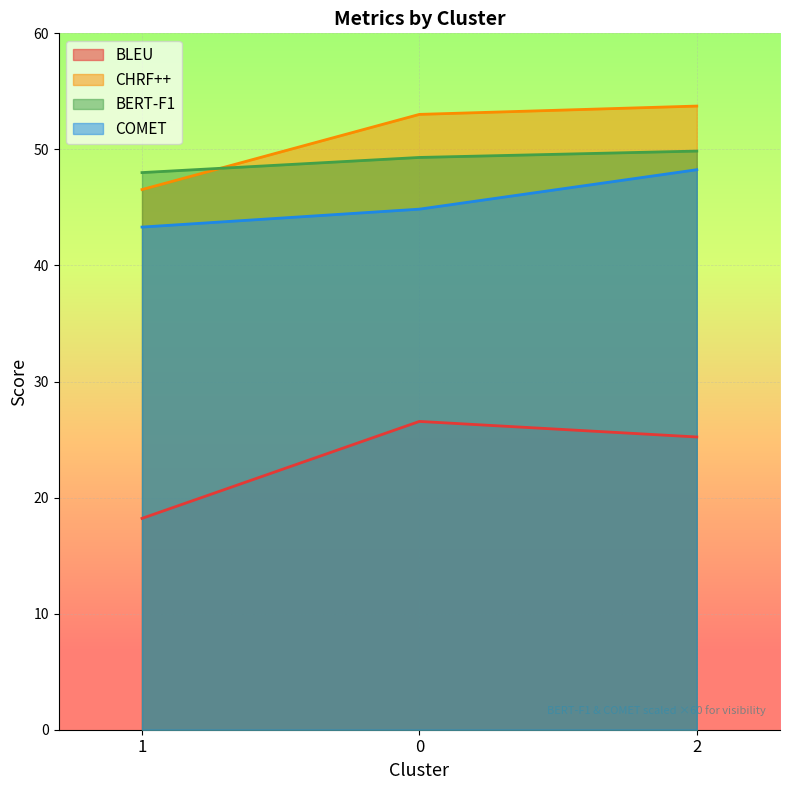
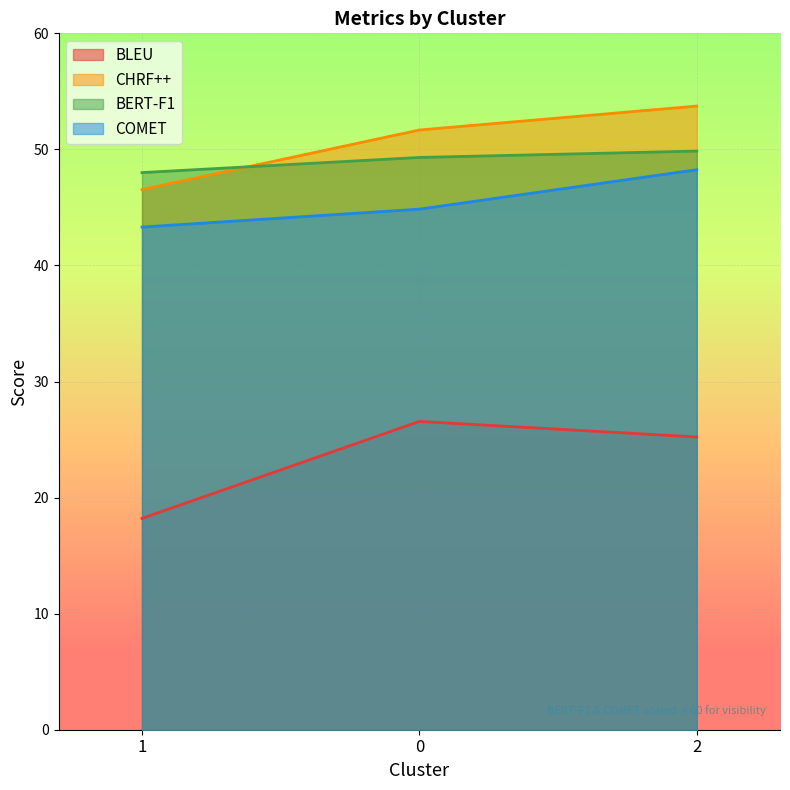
  {
    "BLEU": {
      "1": 18.2,
      "0": 26.6,
      "2": 25.2
    },
    "CHRF++": {
      "1": 46.5,
-     "0": 53.0,
+     "0": 51.7,
      "2": 53.7
    },
    "BERT-F1": {
      "1": 48.0,
      "0": 49.3,
      "2": 49.9
    },
    "COMET": {
      "1": 43.3,
      "0": 44.9,
      "2": 48.2
    }
  }
